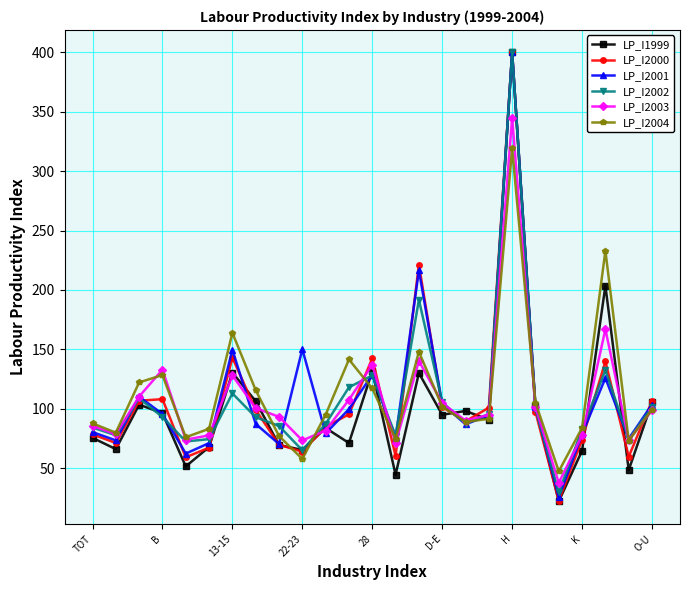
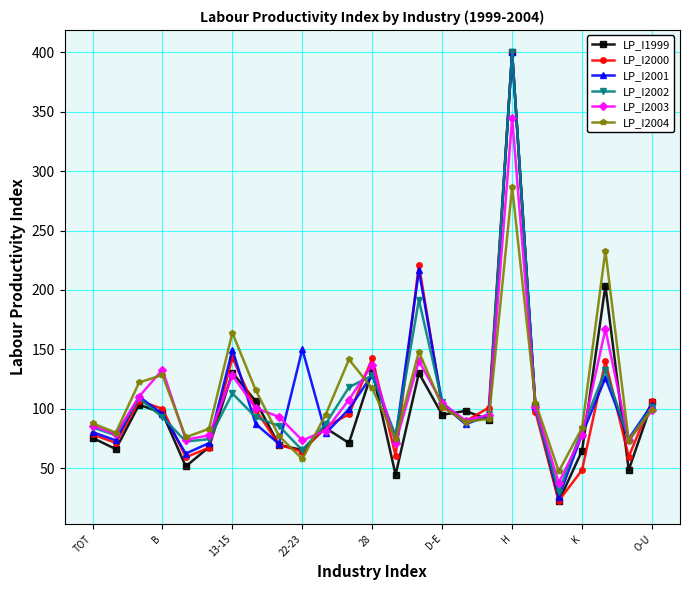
  {
    "LP_I1999": {
      "TOT": 75,
      "13-15": 130,
      "28": 132,
      "D-E": 95,
      "K": 65
    },
    "LP_I2000": {
-     "B": 108,
+     "B": 100,
      "13-15": 143,
      "28": 142,
-     "K": 74
+     "K": 48
    },
    "LP_I2001": {
      "13-15": 150,
      "22-23": 150
    },
    "LP_I2002": {
      "B": 93,
      "13-15": 113
    },
    "LP_I2003": {
      "B": 133,
      "13-15": 128,
      "22-23": 73,
      "28": 137,
      "H": 345
    },
    "LP_I2004": {
      "TOT": 88,
      "B": 128,
      "13-15": 164,
      "22-23": 58,
      "28": 117,
-     "H": 319
+     "H": 287
    }
  }
